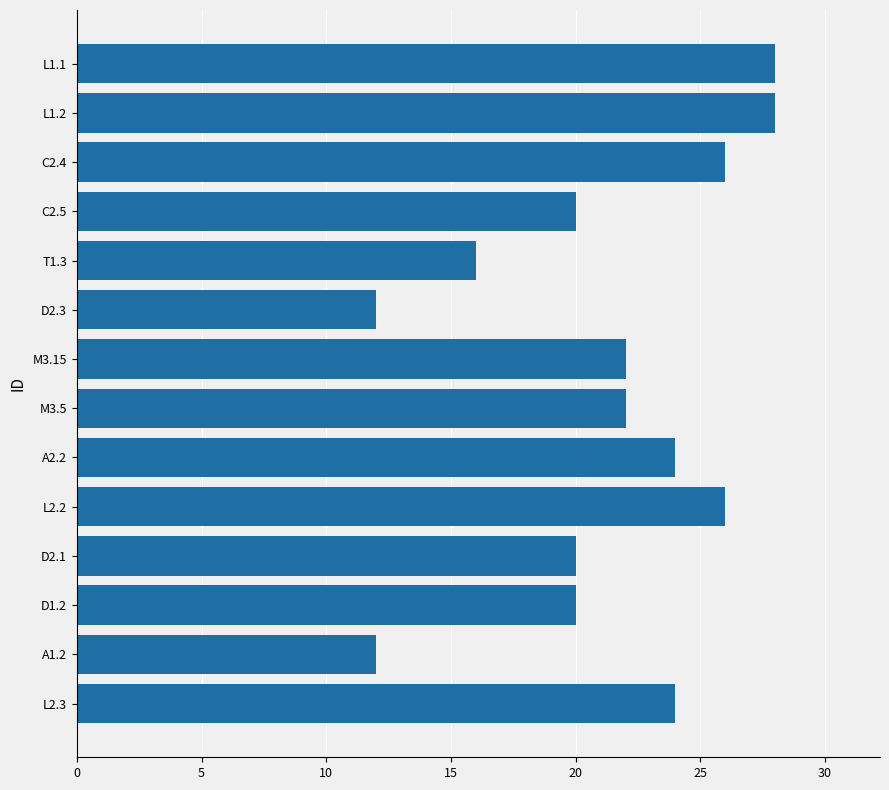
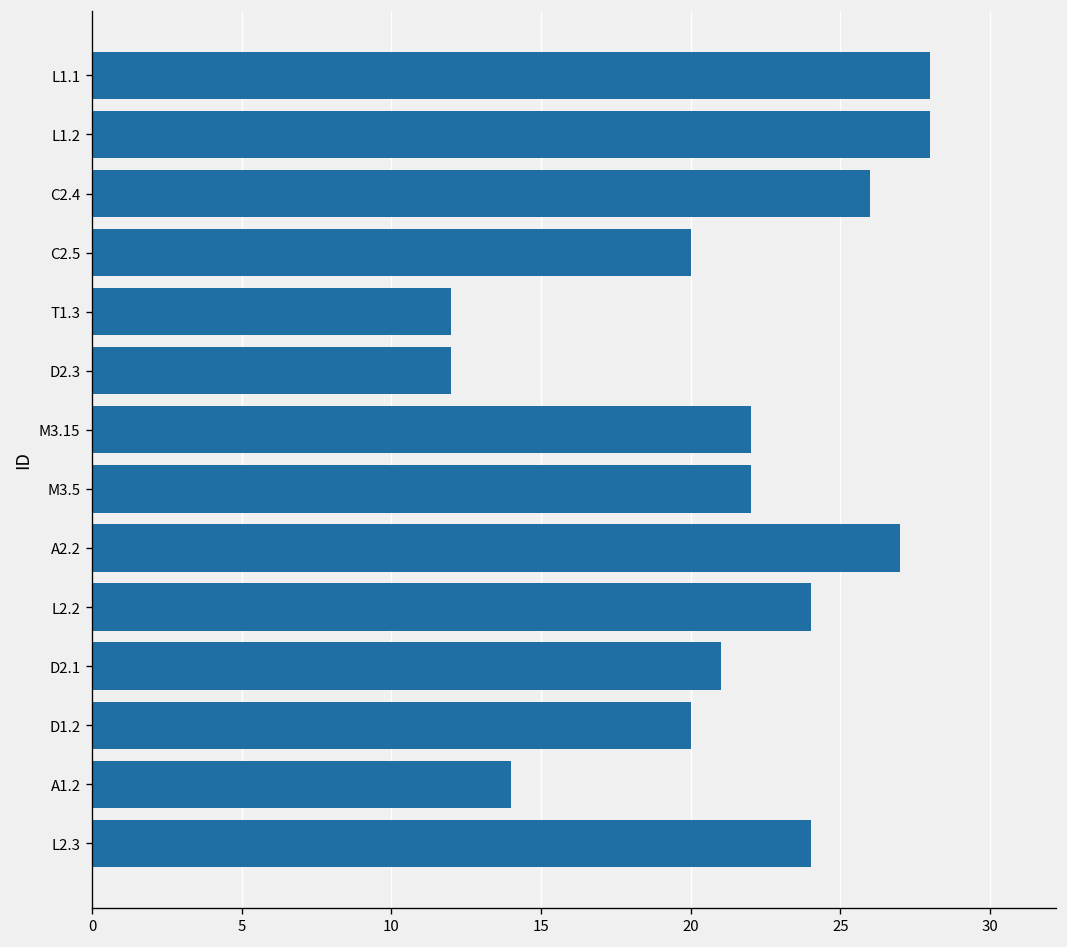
  {
    "L1.1": 28,
    "L1.2": 28,
    "C2.4": 26,
    "C2.5": 20,
-   "T1.3": 16,
+   "T1.3": 12,
    "D2.3": 12,
    "M3.15": 22,
    "M3.5": 22,
-   "A2.2": 24,
-   "L2.2": 26,
-   "D2.1": 20,
+   "A2.2": 27,
+   "L2.2": 24,
+   "D2.1": 21,
    "D1.2": 20,
-   "A1.2": 12,
+   "A1.2": 14,
    "L2.3": 24
  }
